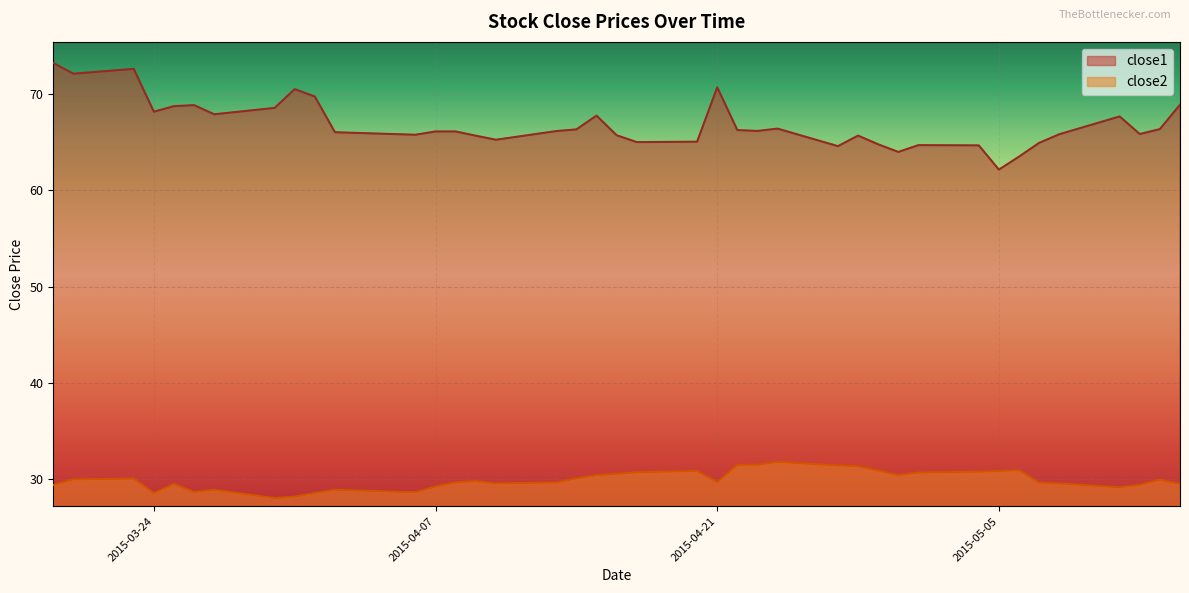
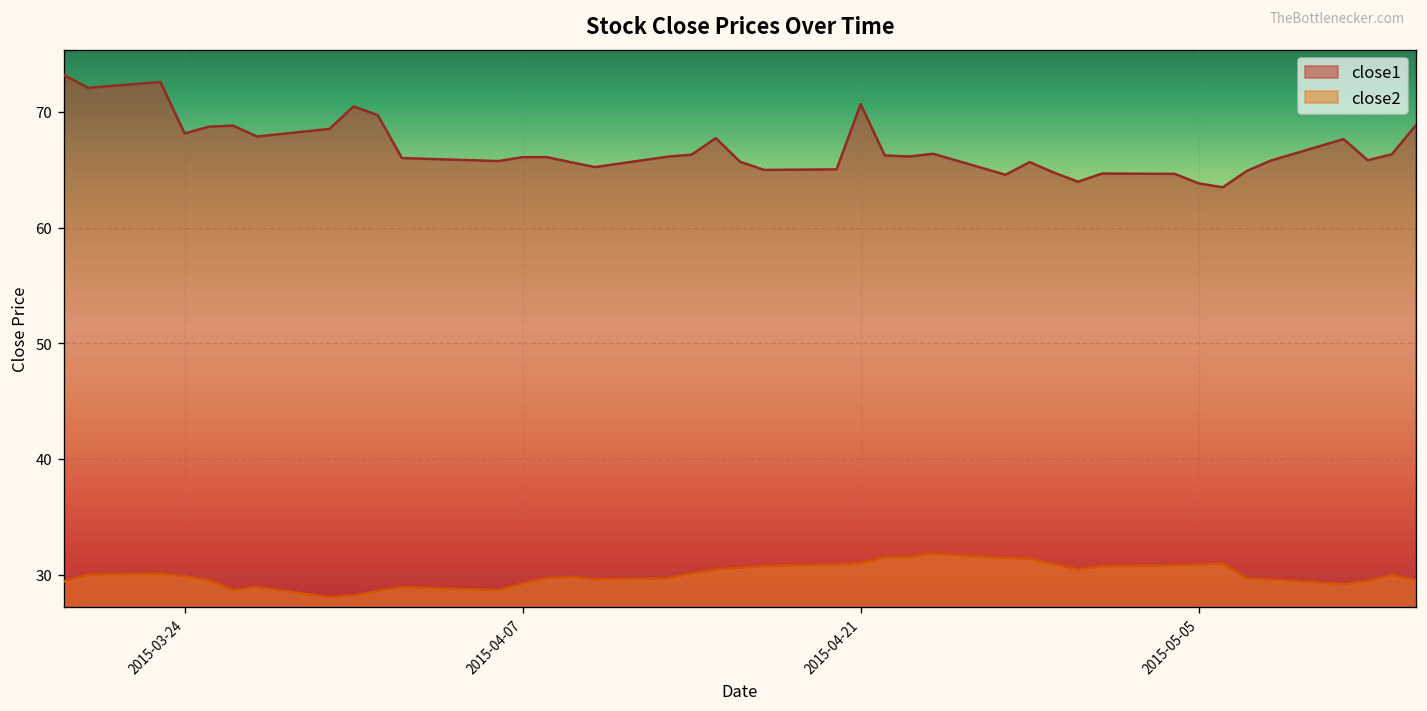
  {
    "close1": {
      "2015-03-24": 68,
      "2015-04-07": 66,
      "2015-04-21": 71,
-     "2015-05-05": 62
+     "2015-05-05": 64
    },
    "close2": {
-     "2015-03-24": 29,
+     "2015-03-24": 30,
      "2015-04-07": 29,
-     "2015-04-21": 30,
+     "2015-04-21": 31,
      "2015-05-05": 31
    }
  }
